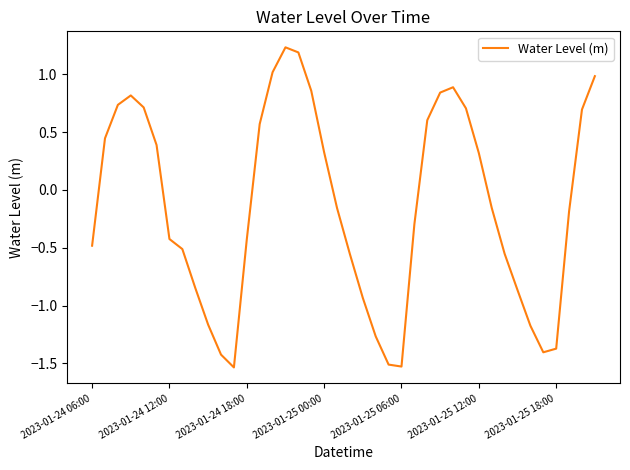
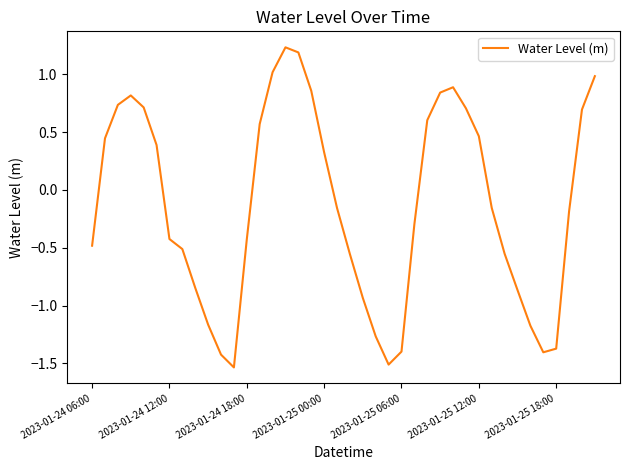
  {
    "2023-01-24 06:00": -0.48,
    "2023-01-24 12:00": -0.42,
    "2023-01-24 18:00": -0.43,
    "2023-01-25 00:00": 0.32,
-   "2023-01-25 06:00": -1.53,
-   "2023-01-25 12:00": 0.32,
+   "2023-01-25 06:00": -1.40,
+   "2023-01-25 12:00": 0.46,
    "2023-01-25 18:00": -1.37
  }
